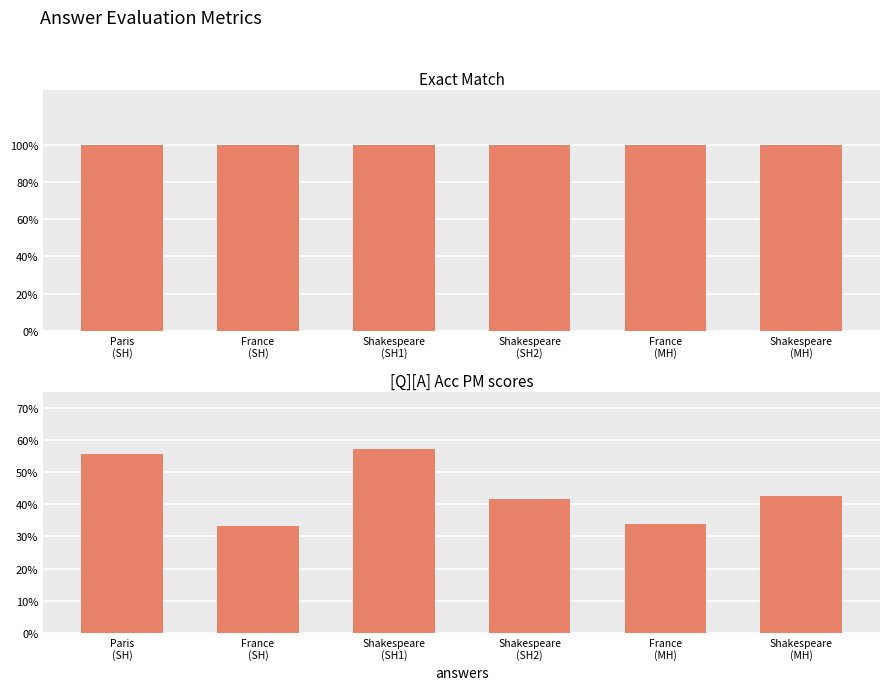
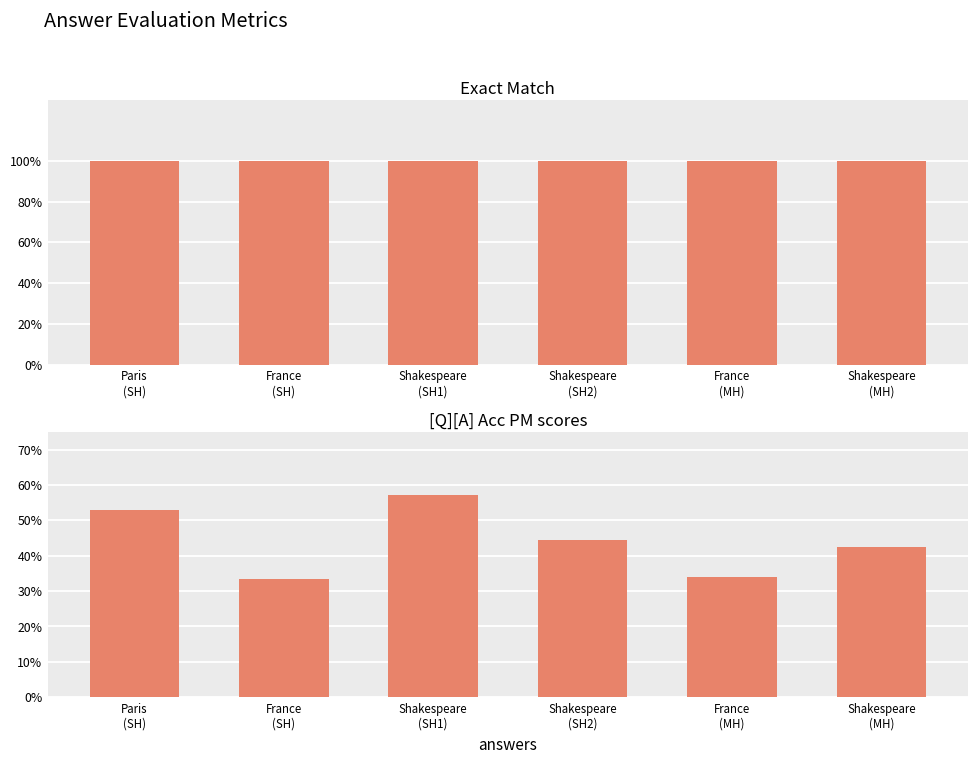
  {
    "Exact Match": {
      "Paris (SH)": "100%",
      "France (SH)": "100%",
      "Shakespeare (SH1)": "100%",
      "Shakespeare (SH2)": "100%",
      "France (MH)": "100%",
      "Shakespeare (MH)": "100%"
    },
    "[Q][A] Acc PM scores": {
-     "Paris (SH)": "56%",
+     "Paris (SH)": "53%",
      "France (SH)": "33%",
      "Shakespeare (SH1)": "57%",
-     "Shakespeare (SH2)": "42%",
+     "Shakespeare (SH2)": "44%",
      "France (MH)": "34%",
      "Shakespeare (MH)": "43%"
    }
  }
